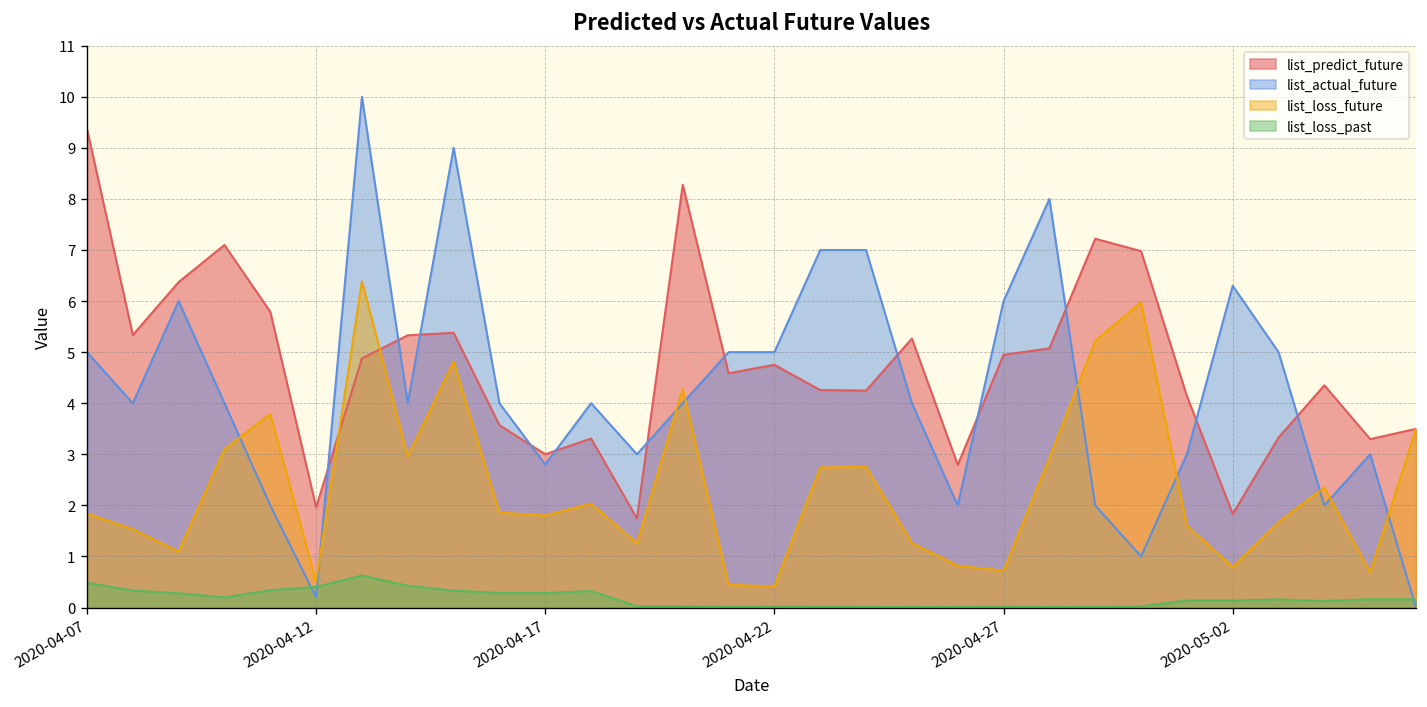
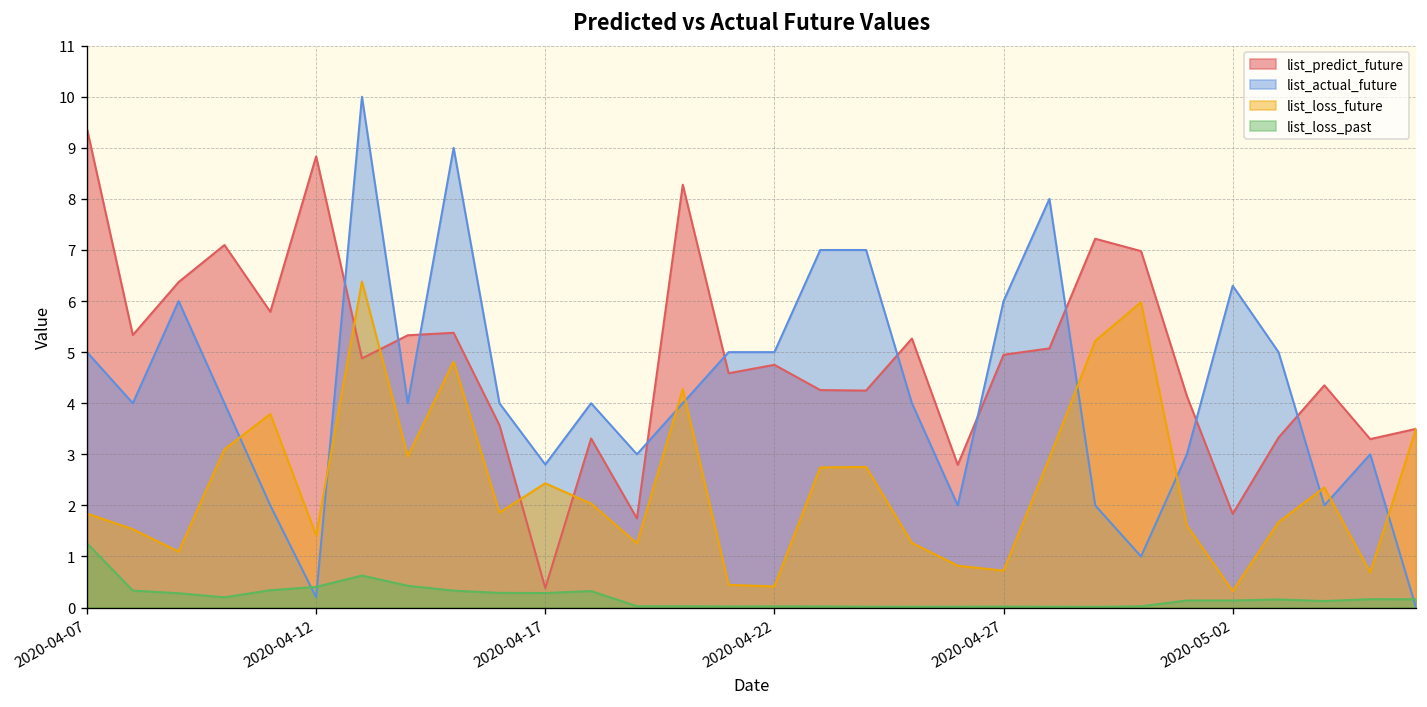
  {
    "list_predict_future": {
      "2020-04-07": 9.4,
-     "2020-04-12": 2.0,
-     "2020-04-17": 3.0,
+     "2020-04-12": 8.8,
+     "2020-04-17": 0.4,
      "2020-04-22": 4.8,
      "2020-04-27": 4.9,
      "2020-05-02": 1.8
    },
    "list_actual_future": {
      "2020-04-07": 5.0,
      "2020-04-12": 0.2,
      "2020-04-17": 2.8,
      "2020-04-22": 5.0,
      "2020-04-27": 6.0,
      "2020-05-02": 6.3
    },
    "list_loss_future": {
      "2020-04-07": 1.8,
-     "2020-04-12": 0.5,
-     "2020-04-17": 1.8,
+     "2020-04-12": 1.4,
+     "2020-04-17": 2.4,
      "2020-04-22": 0.4,
      "2020-04-27": 0.7,
-     "2020-05-02": 0.8
+     "2020-05-02": 0.3
    },
    "list_loss_past": {
-     "2020-04-07": 0.5,
+     "2020-04-07": 1.3,
      "2020-04-12": 0.4,
      "2020-04-17": 0.3,
      "2020-04-22": 0.0,
      "2020-04-27": 0.0,
      "2020-05-02": 0.1
    }
  }
